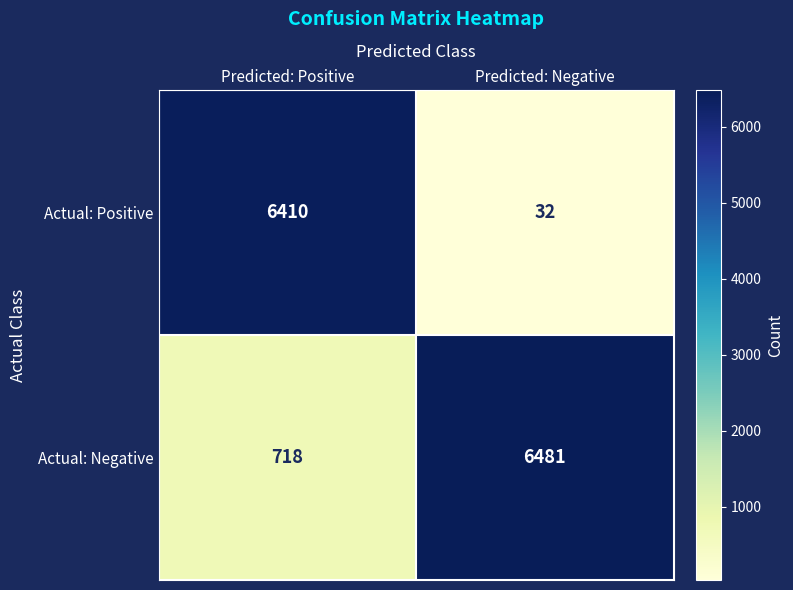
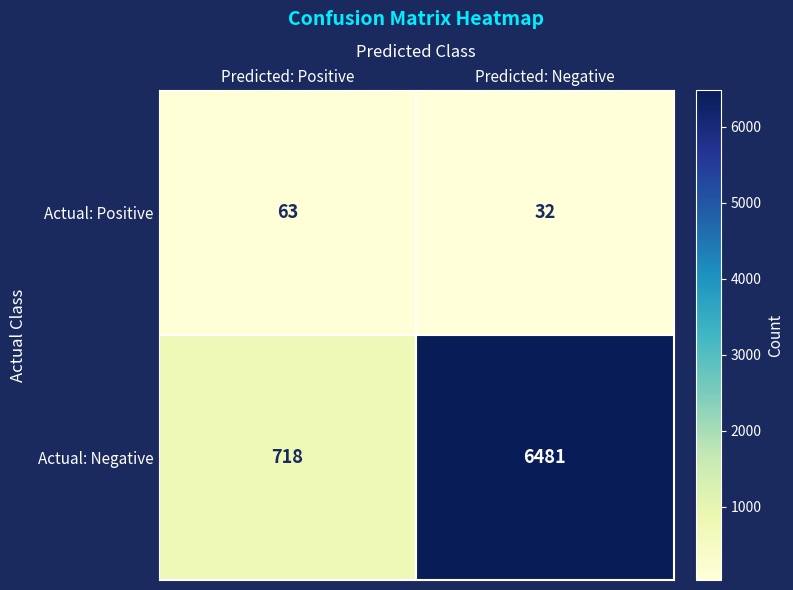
  {
    "Actual: Positive": {
-     "Predicted: Positive": 6410,
+     "Predicted: Positive": 63,
      "Predicted: Negative": 32
    },
    "Actual: Negative": {
      "Predicted: Positive": 718,
      "Predicted: Negative": 6481
    }
  }
